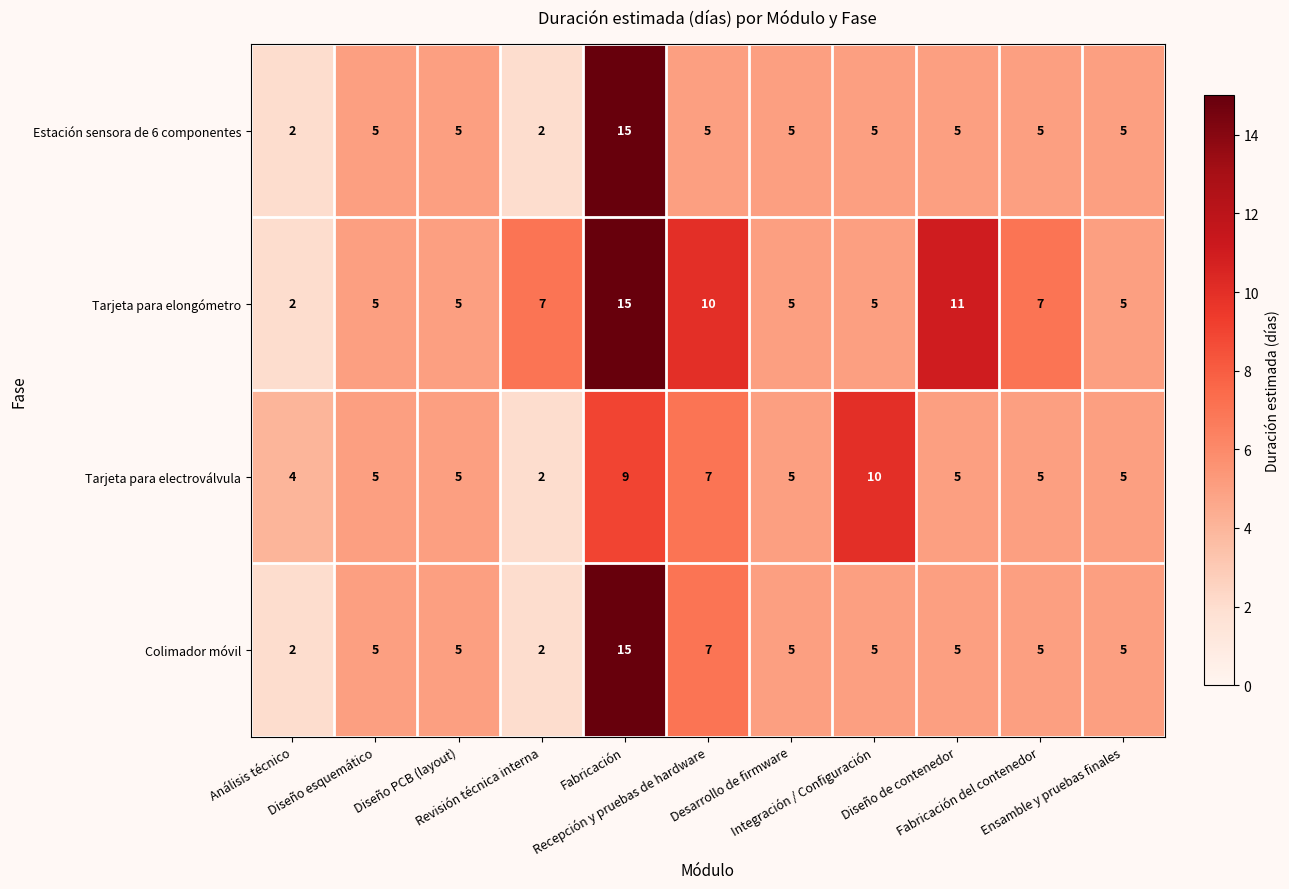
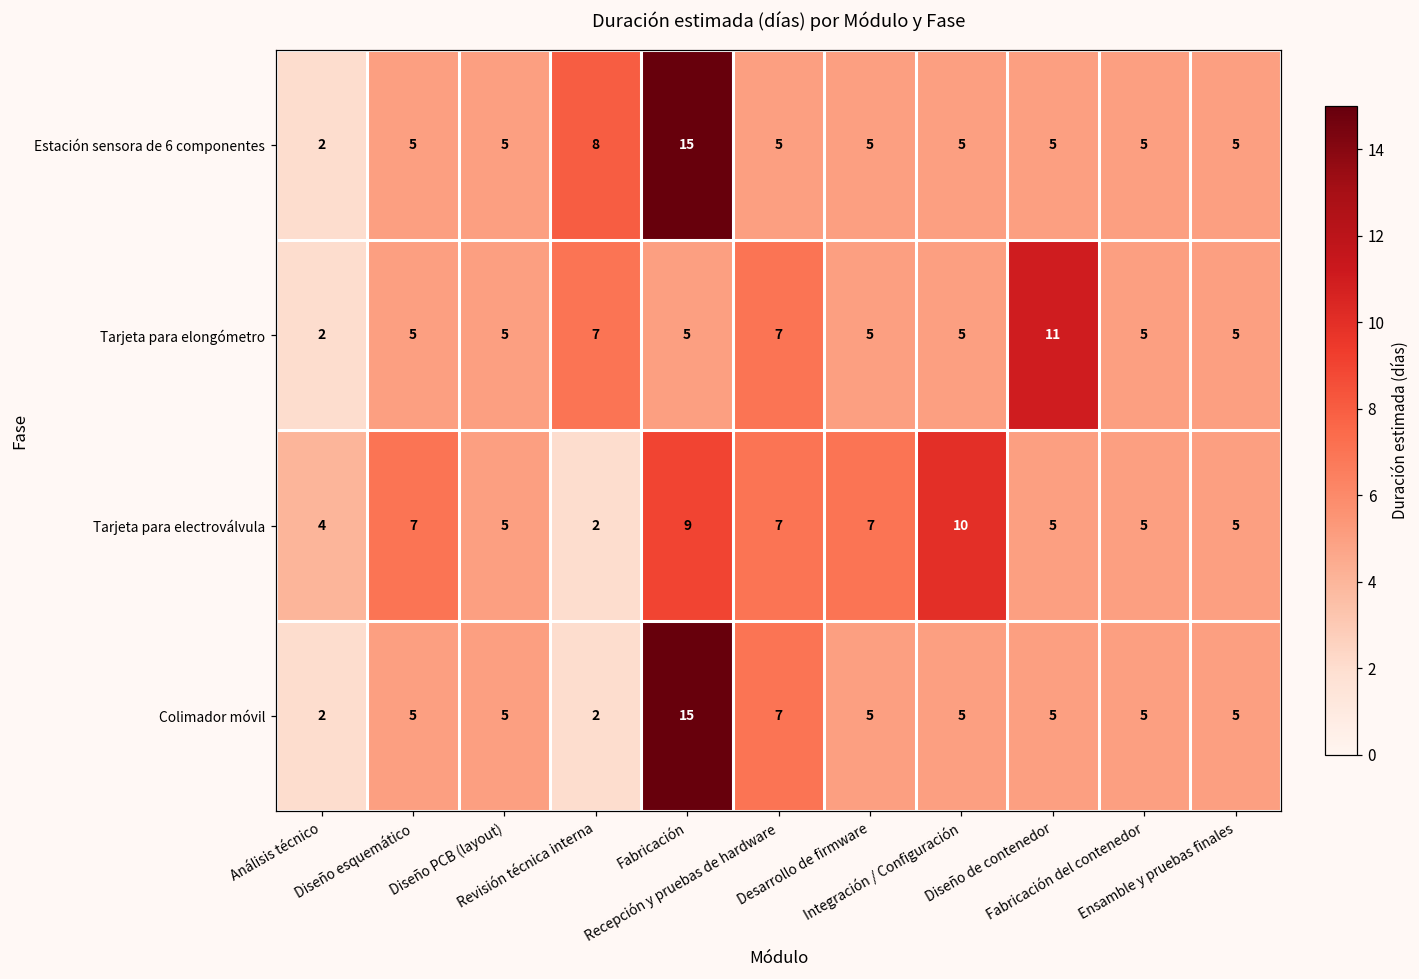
  {
    "Estación sensora de 6 componentes": {
      "Análisis técnico": 2,
      "Diseño esquemático": 5,
      "Diseño PCB (layout)": 5,
-     "Revisión técnica interna": 2,
+     "Revisión técnica interna": 8,
      "Fabricación": 15,
      "Recepción y pruebas de hardware": 5,
      "Desarrollo de firmware": 5,
      "Integración / Configuración": 5,
      "Diseño de contenedor": 5,
      "Fabricación del contenedor": 5,
      "Ensamble y pruebas finales": 5
    },
    "Tarjeta para elongómetro": {
      "Análisis técnico": 2,
      "Diseño esquemático": 5,
      "Diseño PCB (layout)": 5,
      "Revisión técnica interna": 7,
-     "Fabricación": 15,
-     "Recepción y pruebas de hardware": 10,
+     "Fabricación": 5,
+     "Recepción y pruebas de hardware": 7,
      "Desarrollo de firmware": 5,
      "Integración / Configuración": 5,
      "Diseño de contenedor": 11,
-     "Fabricación del contenedor": 7,
+     "Fabricación del contenedor": 5,
      "Ensamble y pruebas finales": 5
    },
    "Tarjeta para electroválvula": {
      "Análisis técnico": 4,
-     "Diseño esquemático": 5,
+     "Diseño esquemático": 7,
      "Diseño PCB (layout)": 5,
      "Revisión técnica interna": 2,
      "Fabricación": 9,
      "Recepción y pruebas de hardware": 7,
-     "Desarrollo de firmware": 5,
+     "Desarrollo de firmware": 7,
      "Integración / Configuración": 10,
      "Diseño de contenedor": 5,
      "Fabricación del contenedor": 5,
      "Ensamble y pruebas finales": 5
    },
    "Colimador móvil": {
      "Análisis técnico": 2,
      "Diseño esquemático": 5,
      "Diseño PCB (layout)": 5,
      "Revisión técnica interna": 2,
      "Fabricación": 15,
      "Recepción y pruebas de hardware": 7,
      "Desarrollo de firmware": 5,
      "Integración / Configuración": 5,
      "Diseño de contenedor": 5,
      "Fabricación del contenedor": 5,
      "Ensamble y pruebas finales": 5
    }
  }
